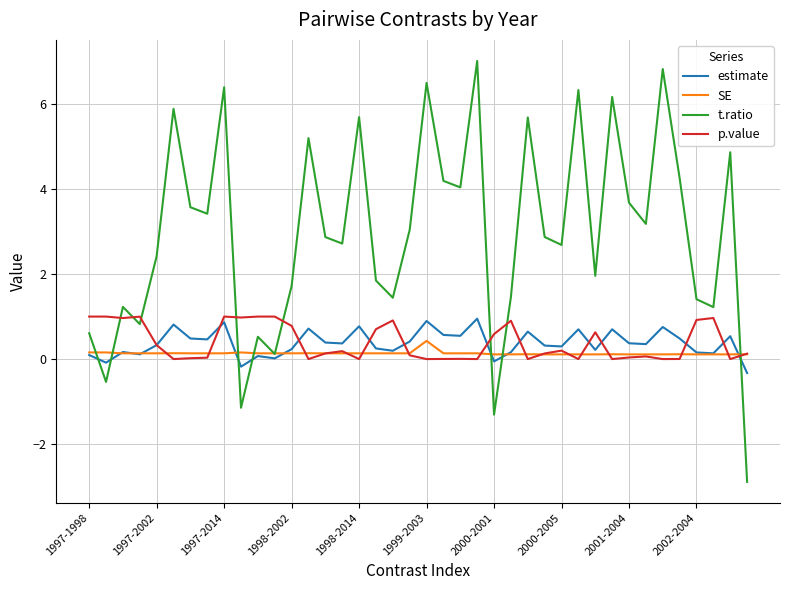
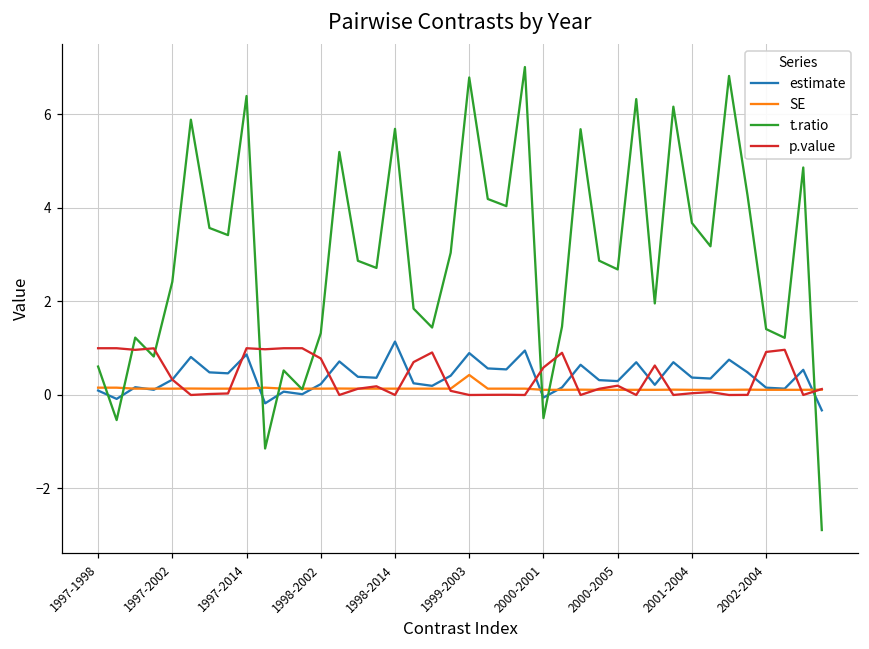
  {
    "estimate": {
      "1997-1998": 0.1,
      "1997-2014": 0.9,
      "1998-2002": 0.2,
-     "1998-2014": 0.8,
+     "1998-2014": 1.1,
      "1999-2003": 0.9,
      "2000-2001": -0.1,
      "2000-2005": 0.3,
      "2001-2004": 0.4
    },
    "SE": {
      "1997-1998": 0.2,
      "1997-2002": 0.1,
      "1997-2014": 0.1,
      "1998-2002": 0.1,
      "1998-2014": 0.1,
      "1999-2003": 0.4,
      "2000-2001": 0.1,
      "2000-2005": 0.1,
      "2001-2004": 0.1
    },
    "t.ratio": {
      "1997-1998": 0.6,
      "1997-2002": 2.4,
      "1997-2014": 6.4,
-     "1998-2002": 1.7,
+     "1998-2002": 1.3,
      "1998-2014": 5.7,
-     "1999-2003": 6.5,
-     "2000-2001": -1.3,
+     "1999-2003": 6.8,
+     "2000-2001": -0.5,
      "2000-2005": 2.7,
      "2001-2004": 3.7,
      "2002-2004": 1.4
    },
    "p.value": {
      "1997-1998": 1.0,
      "1997-2014": 1.0,
      "1998-2002": 0.8,
      "1998-2014": 0.0,
      "1999-2003": 0.0,
      "2000-2001": 0.6,
      "2000-2005": 0.2,
      "2001-2004": 0.0,
      "2002-2004": 0.9
    }
  }
